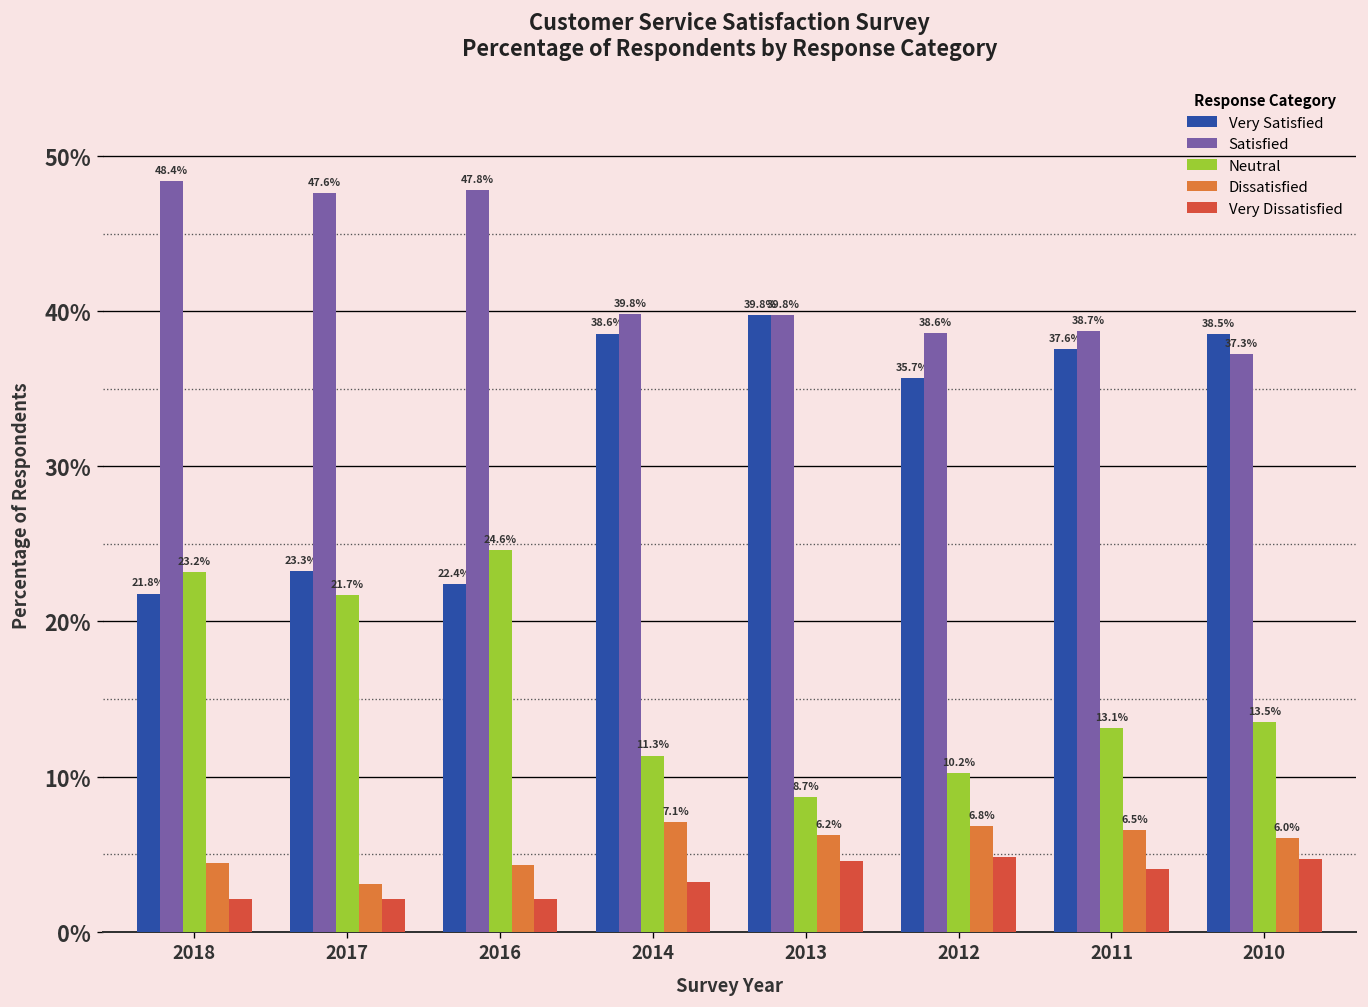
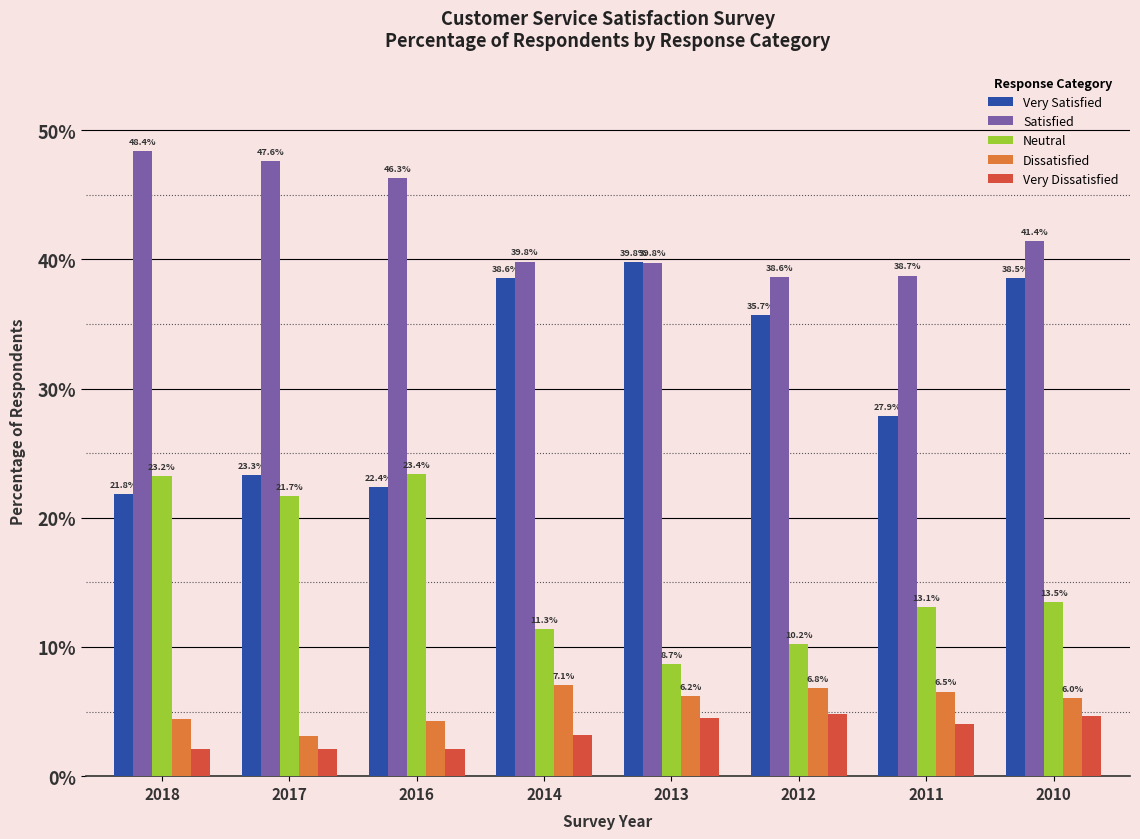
  {
    "Very Satisfied": {
      "2018": "21.8%",
      "2017": "23.3%",
      "2016": "22.4%",
      "2014": "38.6%",
      "2012": "35.7%",
-     "2011": "37.6%",
+     "2011": "27.9%",
      "2010": "38.5%"
    },
    "Satisfied": {
      "2018": "48.4%",
      "2017": "47.6%",
-     "2016": "47.8%",
+     "2016": "46.3%",
      "2014": "39.8%",
      "2012": "38.6%",
      "2011": "38.7%",
-     "2010": "37.3%"
+     "2010": "41.4%"
    },
    "Neutral": {
      "2018": "23.2%",
      "2017": "21.7%",
-     "2016": "24.6%",
+     "2016": "23.4%",
      "2014": "11.3%",
      "2013": "8.7%",
      "2012": "10.2%",
      "2011": "13.1%",
      "2010": "13.5%"
    }
  }
